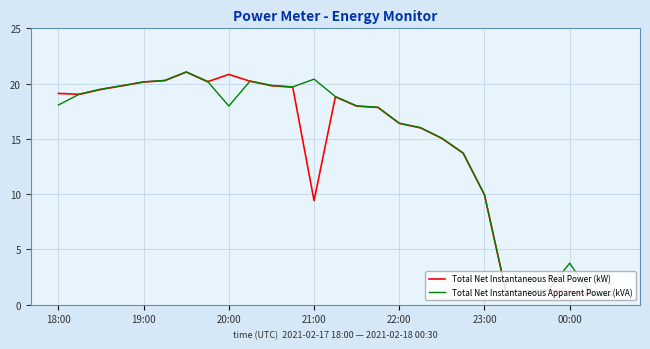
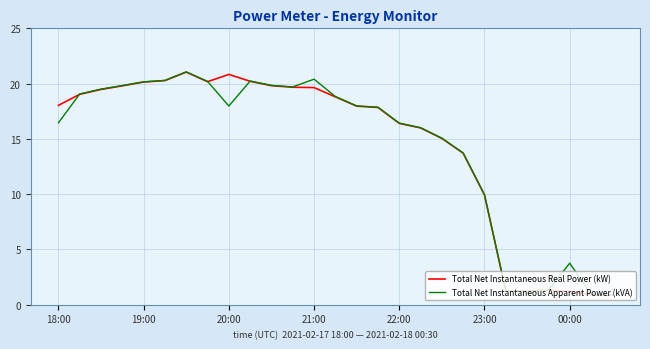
  {
    "Total Net Instantaneous Real Power (kW)": {
-     "18:00": 19.1,
+     "18:00": 18.0,
      "20:00": 20.8,
-     "21:00": 9.4
+     "21:00": 19.6
    },
    "Total Net Instantaneous Apparent Power (kVA)": {
-     "18:00": 18.1,
+     "18:00": 16.5,
      "20:00": 18.0,
      "21:00": 20.4,
      "00:00": 3.8
    }
  }
